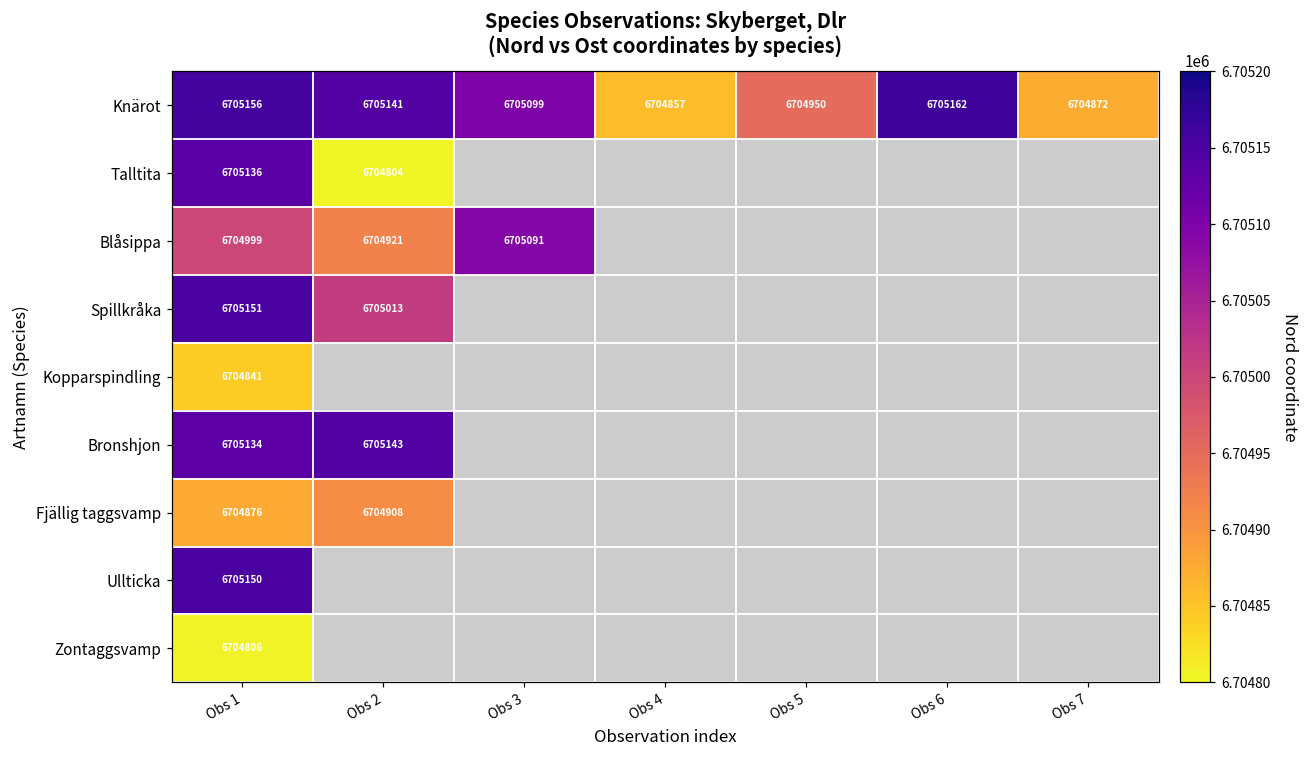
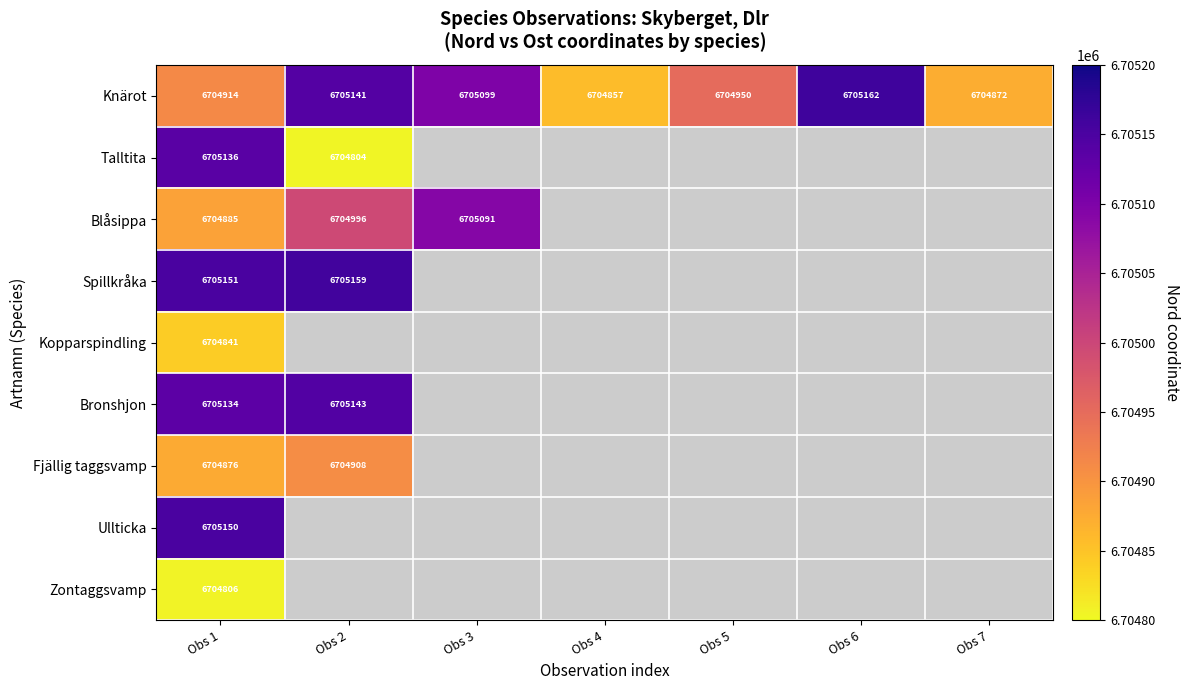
  {
    "Knärot": {
-     "Obs 1": 6705156,
+     "Obs 1": 6704914,
      "Obs 2": 6705141,
      "Obs 3": 6705099,
      "Obs 4": 6704857,
      "Obs 5": 6704950,
      "Obs 6": 6705162,
      "Obs 7": 6704872
    },
    "Talltita": {
      "Obs 1": 6705136,
      "Obs 2": 6704804
    },
    "Blåsippa": {
-     "Obs 1": 6704999,
-     "Obs 2": 6704921,
+     "Obs 1": 6704885,
+     "Obs 2": 6704996,
      "Obs 3": 6705091
    },
    "Spillkråka": {
      "Obs 1": 6705151,
-     "Obs 2": 6705013
+     "Obs 2": 6705159
    },
    "Kopparspindling": {
      "Obs 1": 6704841
    },
    "Bronshjon": {
      "Obs 1": 6705134,
      "Obs 2": 6705143
    },
    "Fjällig taggsvamp": {
      "Obs 1": 6704876,
      "Obs 2": 6704908
    },
    "Ullticka": {
      "Obs 1": 6705150
    },
    "Zontaggsvamp": {
      "Obs 1": 6704806
    }
  }
